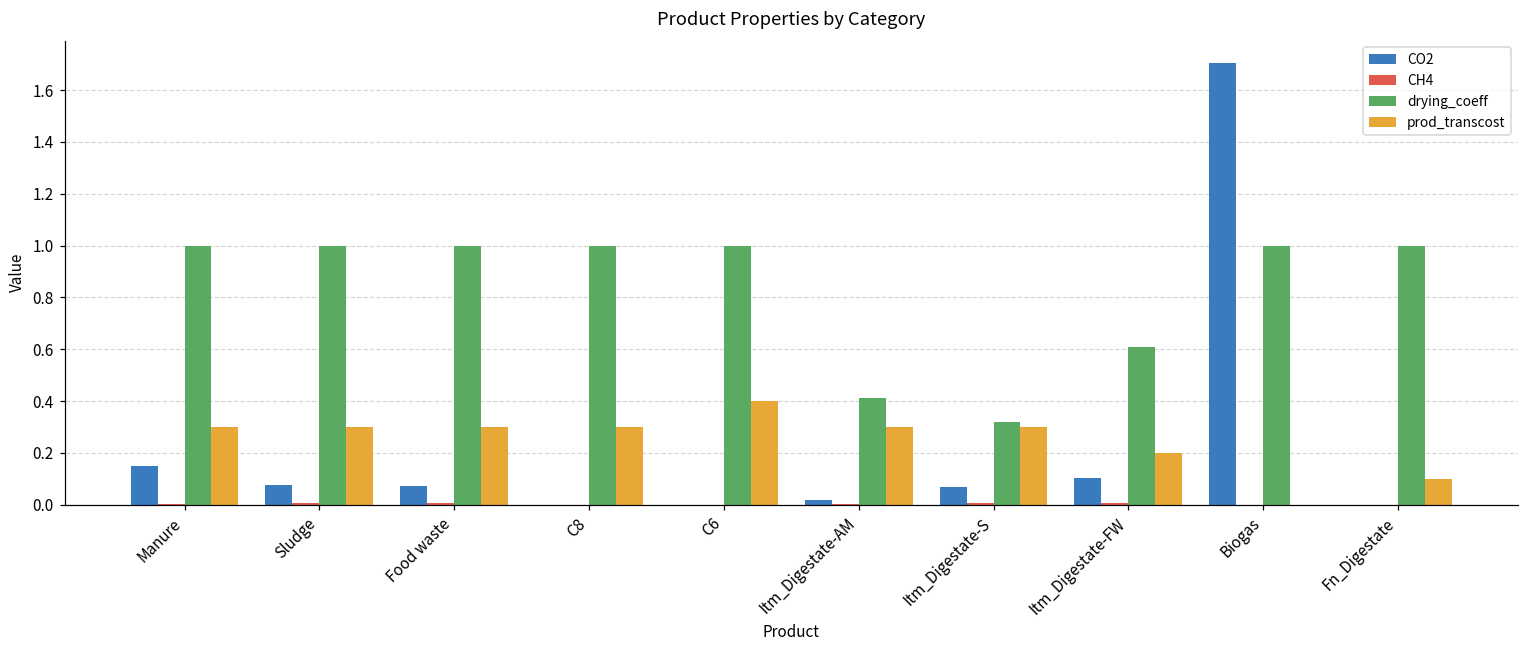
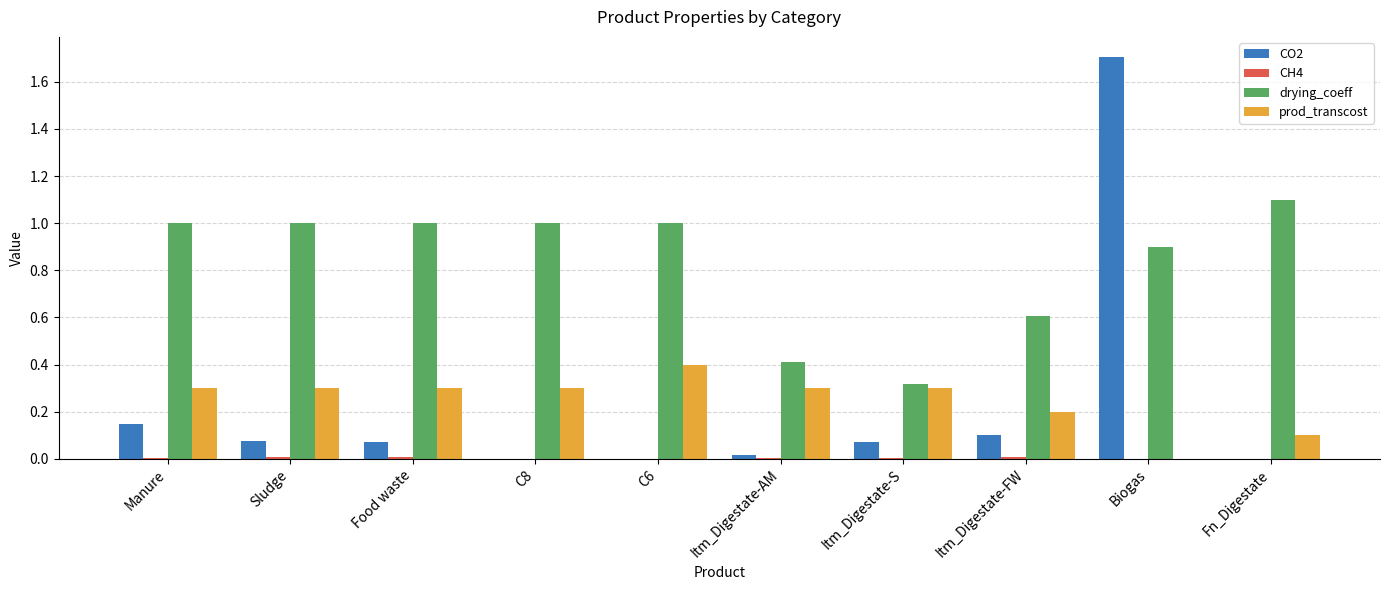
  {
    "CO2": {
      "Manure": 0.15,
      "Sludge": 0.08,
      "Food waste": 0.07,
      "C8": 0.0,
      "C6": 0.0,
      "Itm_Digestate-AM": 0.02,
      "Itm_Digestate-S": 0.07,
      "Itm_Digestate-FW": 0.1,
      "Biogas": 1.7,
      "Fn_Digestate": 0.0
    },
    "CH4": {
      "C8": 0.0,
      "C6": 0.0,
      "Biogas": 0.0,
      "Fn_Digestate": 0.0
    },
    "drying_coeff": {
      "Manure": 1.0,
      "Sludge": 1.0,
      "Food waste": 1.0,
      "C8": 1.0,
      "C6": 1.0,
      "Itm_Digestate-AM": 0.41,
      "Itm_Digestate-S": 0.32,
      "Itm_Digestate-FW": 0.6,
-     "Biogas": 1.0,
-     "Fn_Digestate": 1.0
+     "Biogas": 0.9,
+     "Fn_Digestate": 1.1
    },
    "prod_transcost": {
      "Manure": 0.3,
      "Sludge": 0.3,
      "Food waste": 0.3,
      "C8": 0.3,
      "C6": 0.4,
      "Itm_Digestate-AM": 0.3,
      "Itm_Digestate-S": 0.3,
      "Itm_Digestate-FW": 0.2,
      "Biogas": 0.0,
      "Fn_Digestate": 0.1
    }
  }
